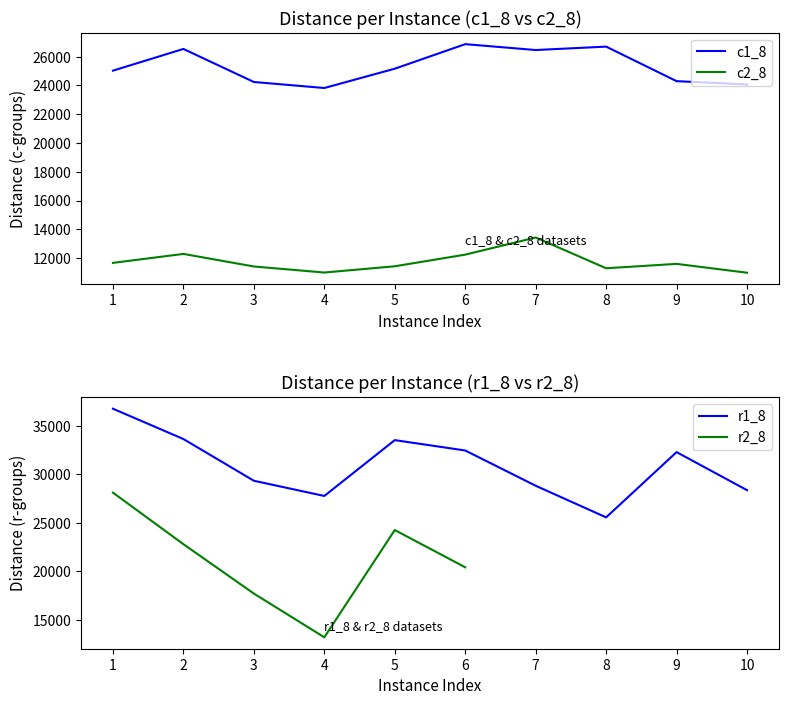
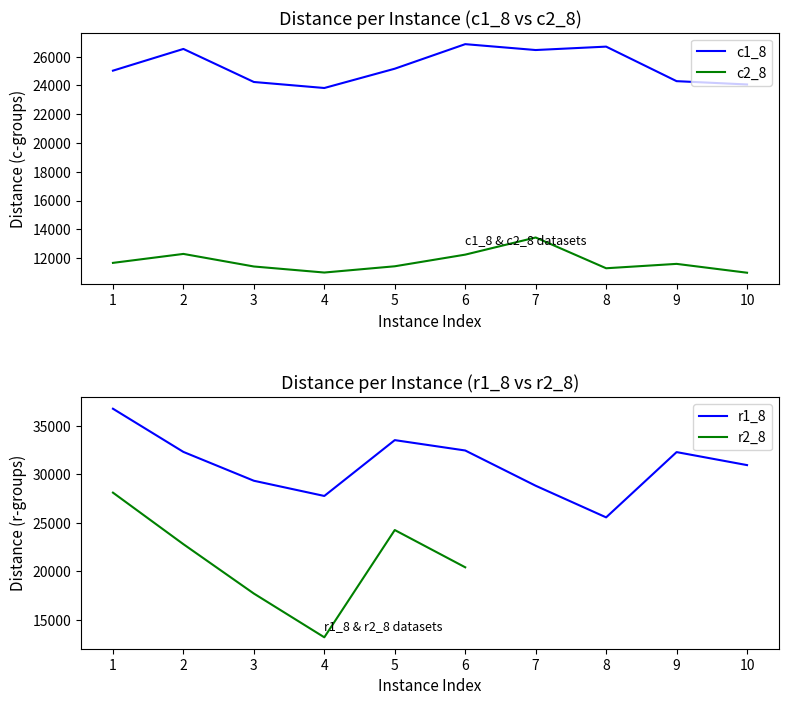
  {
    "Distance per Instance (c1_8 vs c2_8)": {
      "c1_8": {
        "1": 25000,
        "2": 26500,
        "3": 24200,
        "4": 23800,
        "5": 25200,
        "6": 26900,
        "7": 26500,
        "8": 26700,
        "9": 24300
      },
      "c2_8": {
        "1": 11700,
        "2": 12300,
        "3": 11400,
        "4": 11000,
        "5": 11400,
        "6": 12200,
        "8": 11300,
        "9": 11600,
        "10": 11000
      }
    },
    "Distance per Instance (r1_8 vs r2_8)": {
      "r1_8": {
        "1": 37000,
-       "2": 34000,
+       "2": 32000,
        "3": 29000,
        "4": 28000,
        "5": 34000,
        "6": 32000,
        "7": 29000,
        "8": 26000,
        "9": 32000,
-       "10": 28000
+       "10": 31000
      },
      "r2_8": {
        "1": 28000,
        "2": 23000,
        "3": 18000,
        "5": 24000,
        "6": 20000
      }
    }
  }
